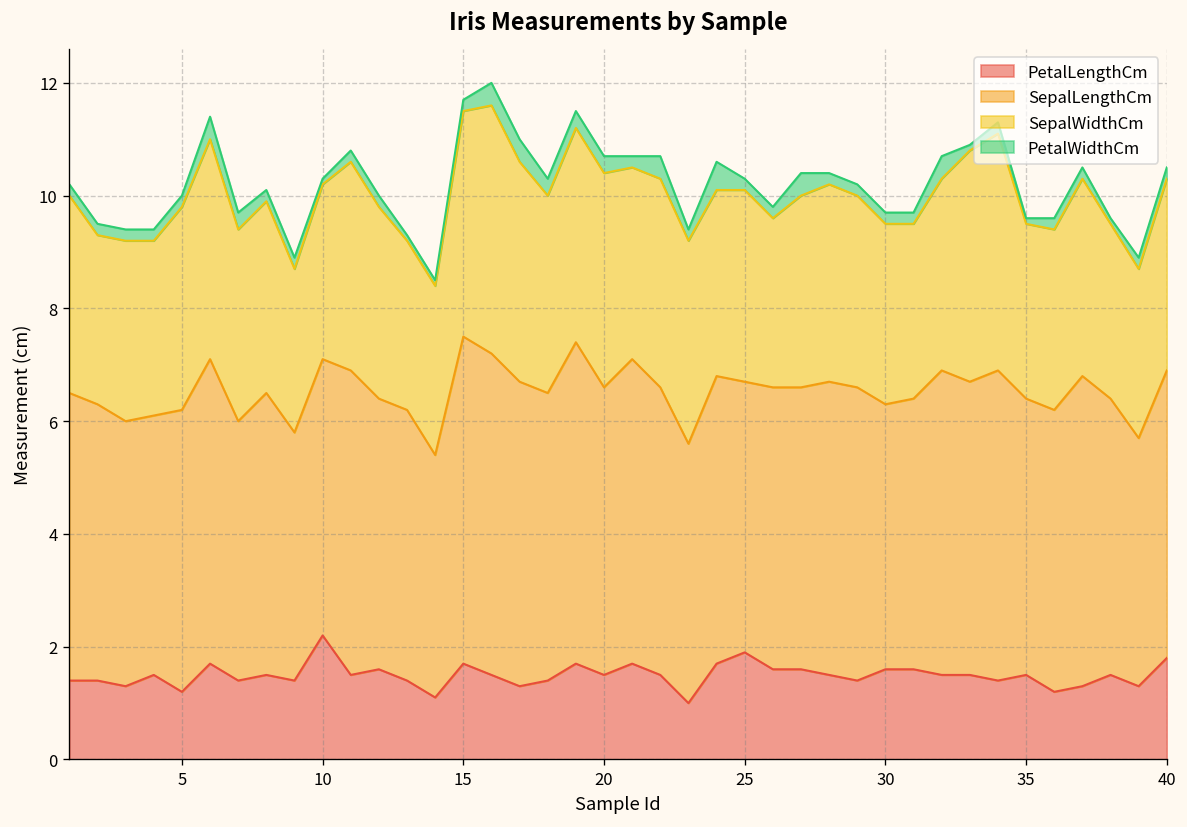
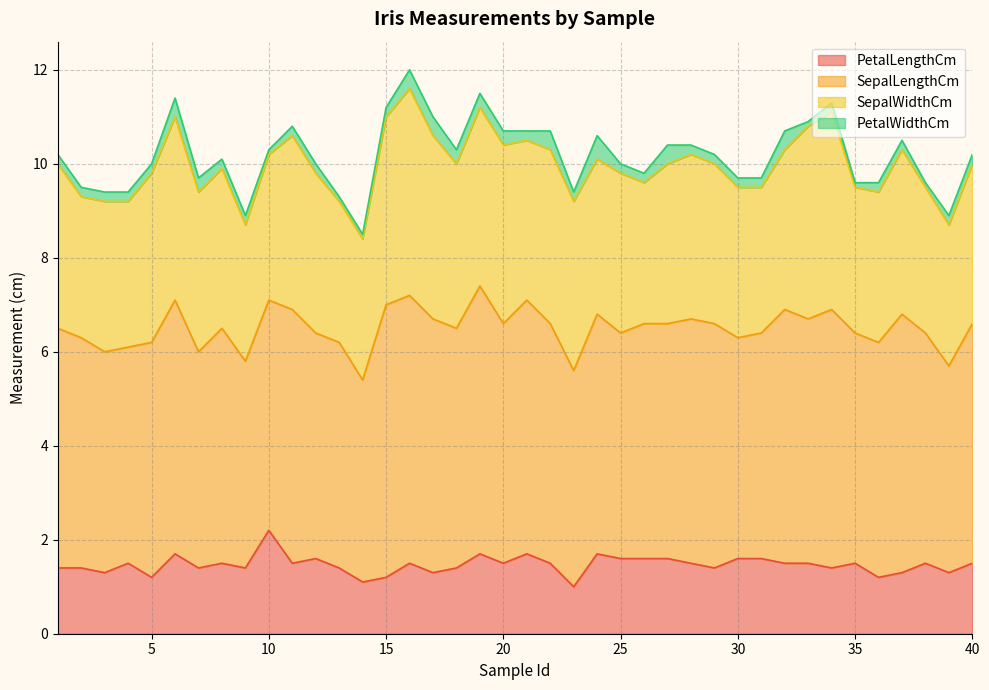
  {
    "PetalLengthCm": {
      "5": 1.2,
      "10": 2.2,
-     "15": 1.7,
+     "15": 1.2,
      "20": 1.5,
-     "25": 1.9,
+     "25": 1.6,
      "30": 1.6,
      "35": 1.5,
-     "40": 1.8
+     "40": 1.5
    },
    "PetalWidthCm": {
      "5": 0.2,
      "10": 0.1,
      "15": 0.2,
      "20": 0.3,
      "25": 0.2,
      "30": 0.2,
      "35": 0.1,
      "40": 0.2
    }
  }
